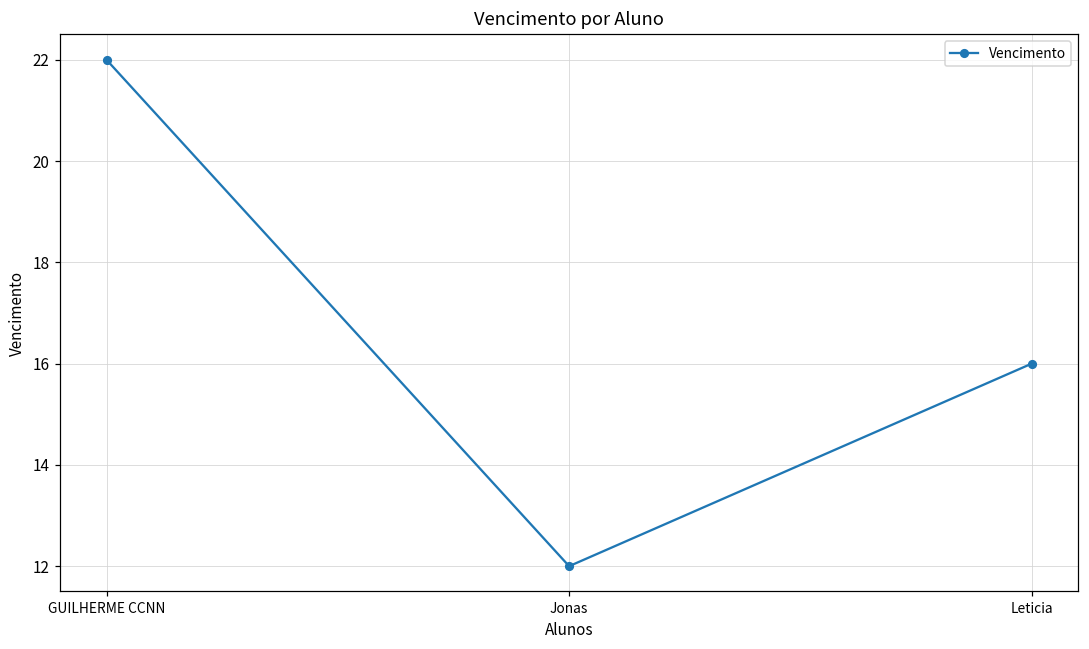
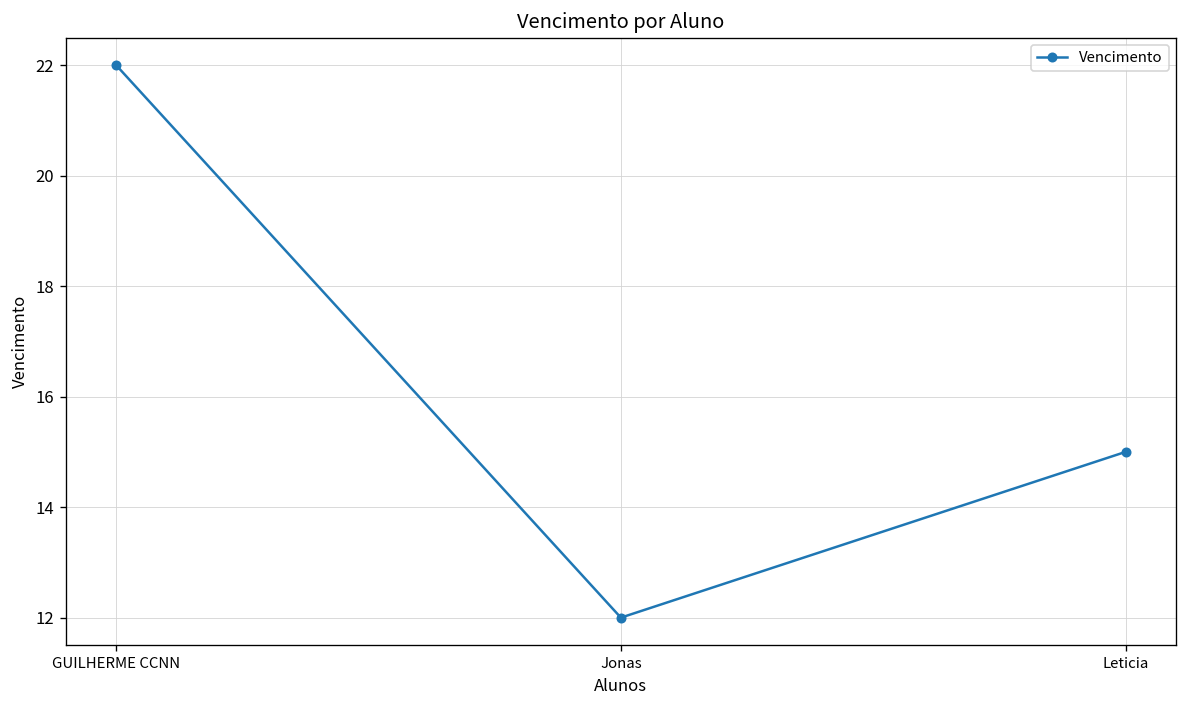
  {
    "GUILHERME CCNN": 22,
    "Jonas": 12,
-   "Leticia": 16
+   "Leticia": 15
  }
